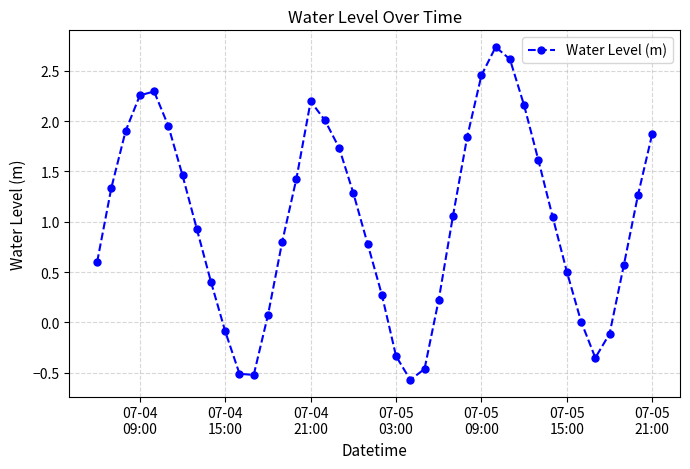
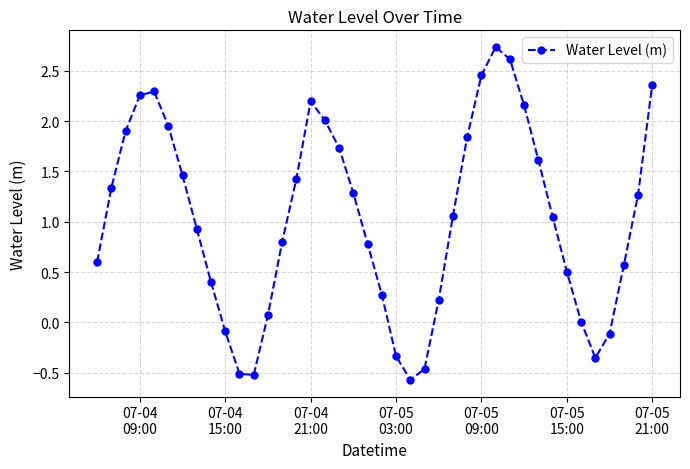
  {
    "07-04 09:00": 2.26,
    "07-04 15:00": -0.09,
    "07-04 21:00": 2.20,
    "07-05 03:00": -0.34,
    "07-05 09:00": 2.46,
    "07-05 15:00": 0.50,
-   "07-05 21:00": 1.88
+   "07-05 21:00": 2.36
  }
